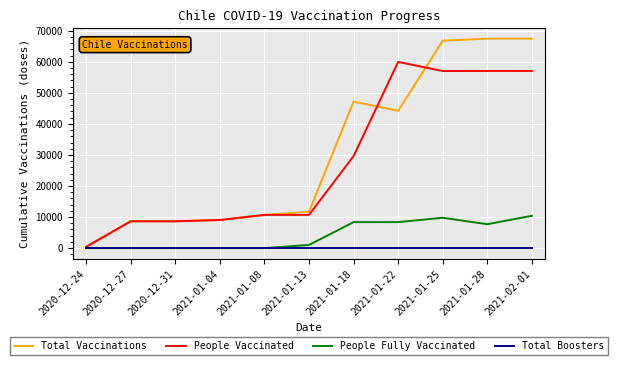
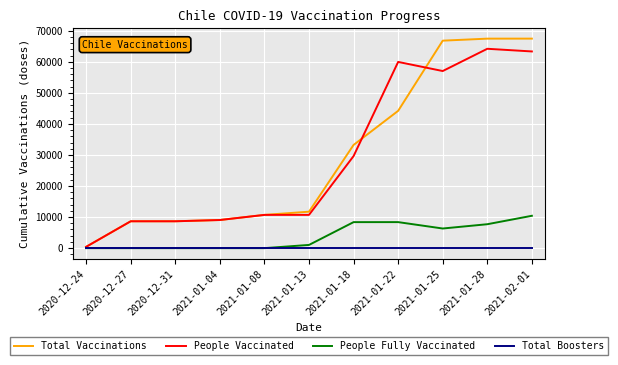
  {
    "Total Vaccinations": {
      "2021-01-13": 12000,
-     "2021-01-18": 47000,
+     "2021-01-18": 33000,
      "2021-01-22": 44000,
      "2021-01-25": 67000,
      "2021-01-28": 67000,
      "2021-02-01": 67000
    },
    "People Vaccinated": {
      "2021-01-13": 11000,
      "2021-01-18": 30000,
      "2021-01-22": 60000,
      "2021-01-25": 57000,
-     "2021-01-28": 57000,
-     "2021-02-01": 57000
+     "2021-01-28": 64000,
+     "2021-02-01": 63000
    },
    "People Fully Vaccinated": {
      "2021-01-13": 1000,
      "2021-01-18": 8000,
      "2021-01-22": 8000,
-     "2021-01-25": 10000,
+     "2021-01-25": 6000,
      "2021-01-28": 8000,
      "2021-02-01": 10000
    },
    "Total Boosters": {
      "2021-01-13": 0,
      "2021-01-18": 0,
      "2021-01-22": 0,
      "2021-01-25": 0,
      "2021-01-28": 0,
      "2021-02-01": 0
    }
  }
